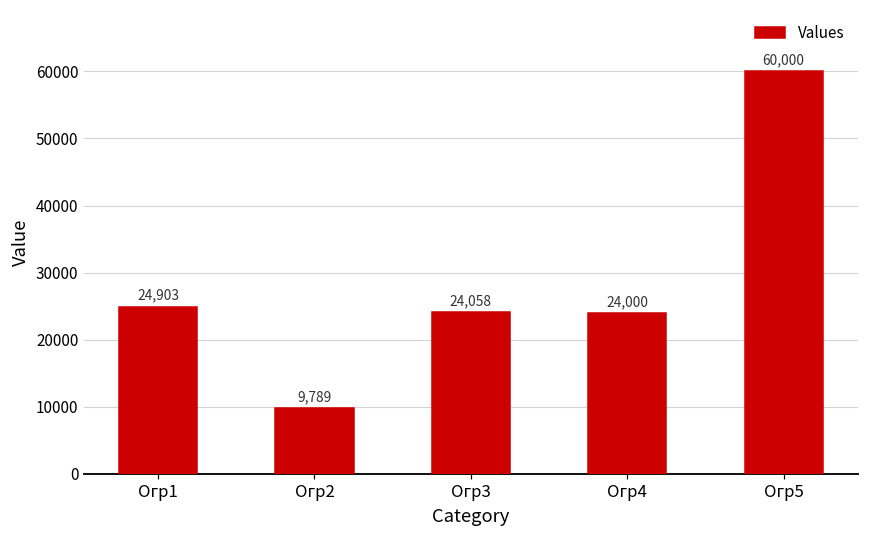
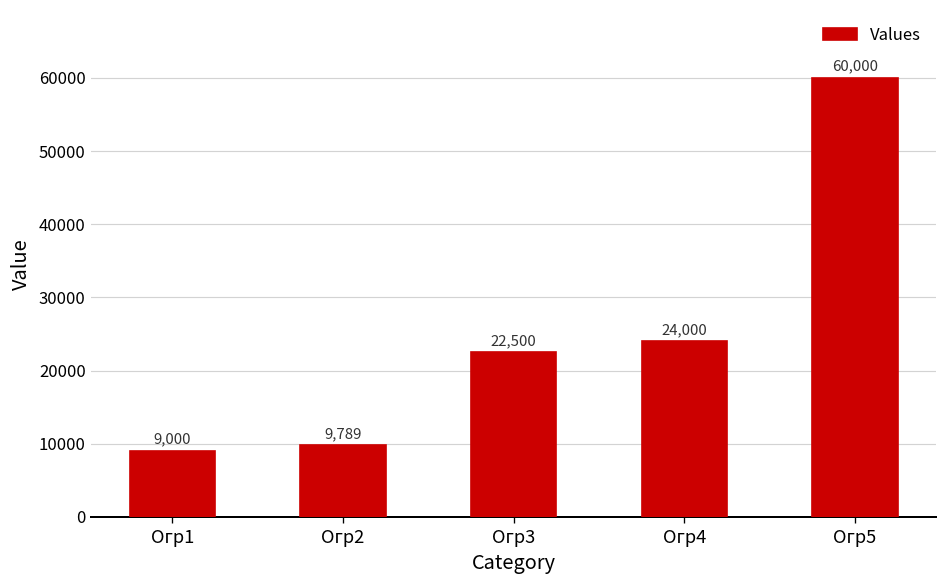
  {
-   "Огр1": "24,903",
+   "Огр1": "9,000",
    "Огр2": "9,789",
-   "Огр3": "24,058",
+   "Огр3": "22,500",
    "Огр4": "24,000",
    "Огр5": "60,000"
  }
